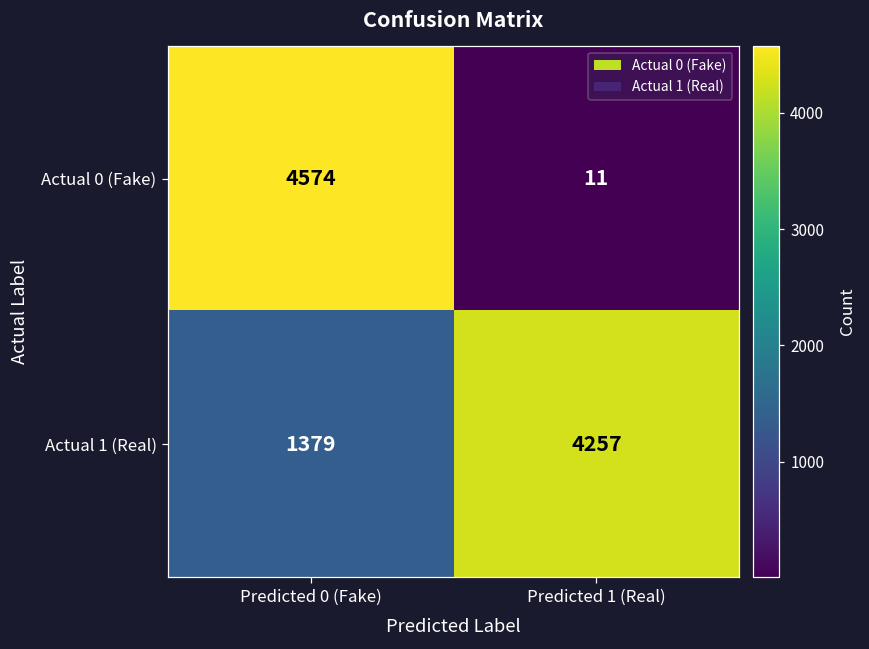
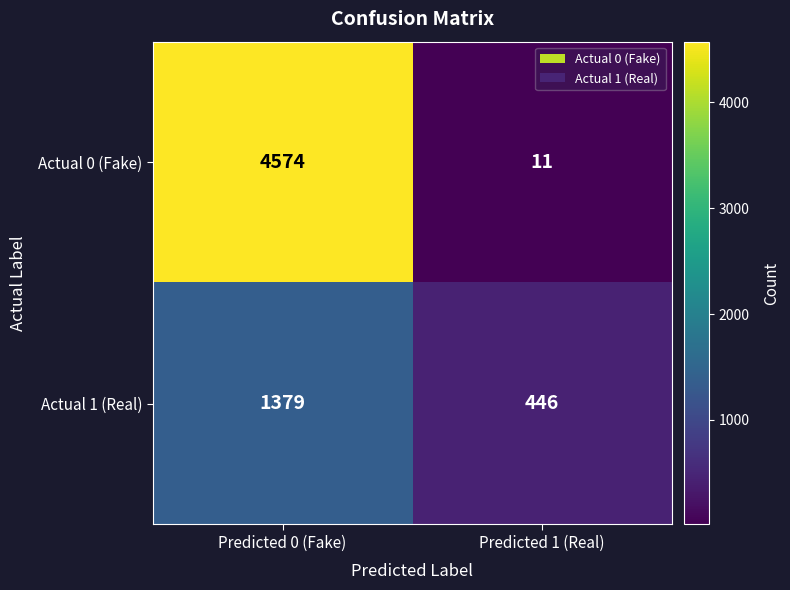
  {
    "Actual 0 (Fake)": {
      "Predicted 0 (Fake)": 4574,
      "Predicted 1 (Real)": 11
    },
    "Actual 1 (Real)": {
      "Predicted 0 (Fake)": 1379,
-     "Predicted 1 (Real)": 4257
+     "Predicted 1 (Real)": 446
    }
  }
